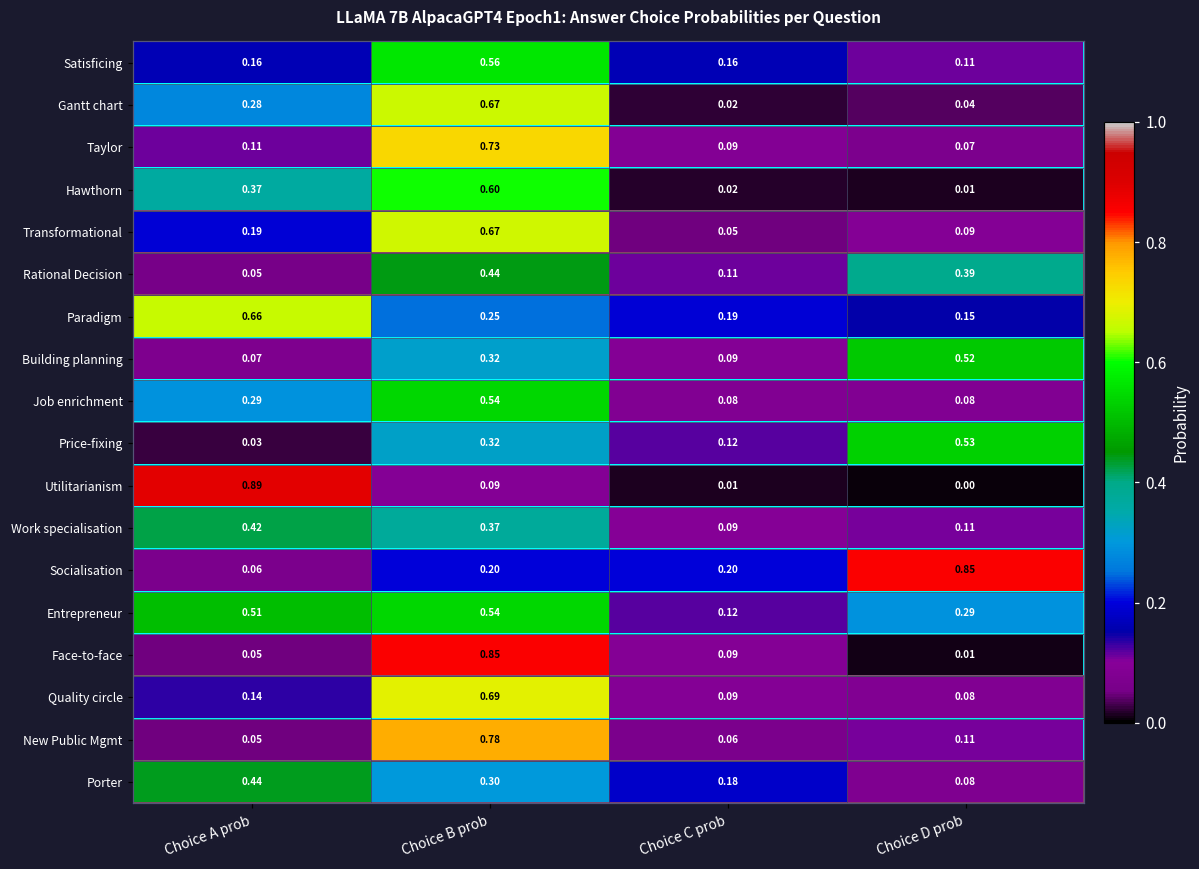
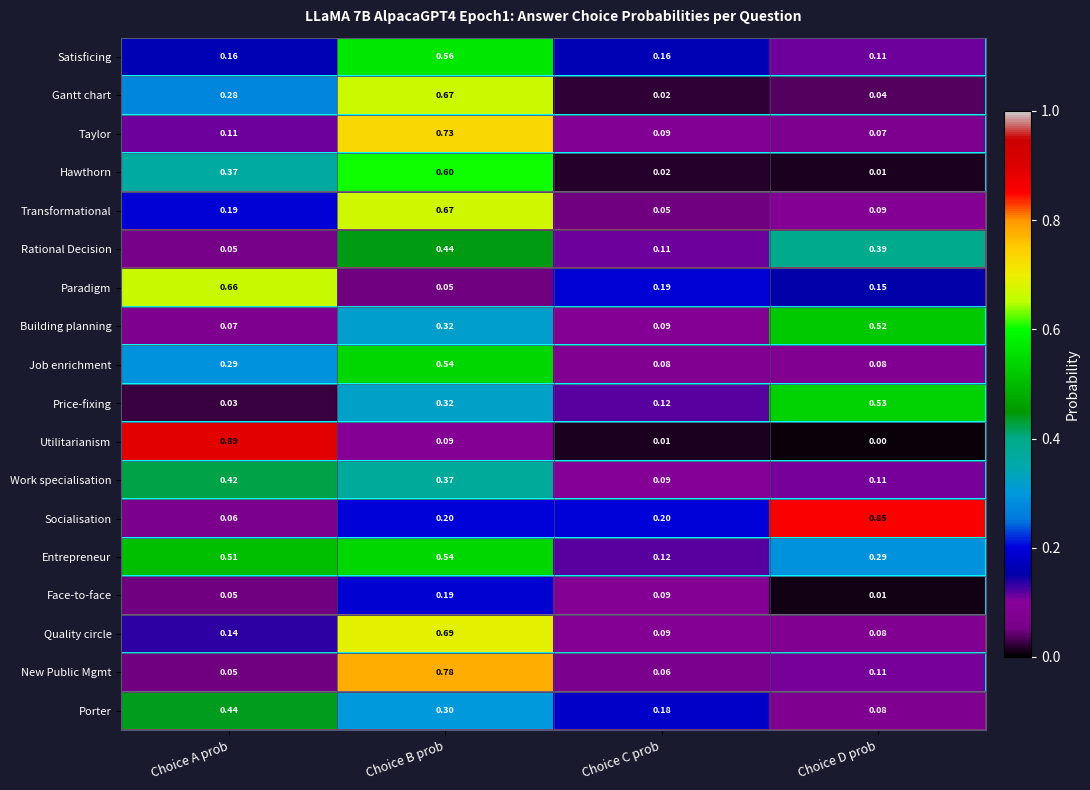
  {
    "Satisficing": {
      "Choice A prob": 0.16,
      "Choice B prob": 0.56,
      "Choice C prob": 0.16,
      "Choice D prob": 0.11
    },
    "Gantt chart": {
      "Choice A prob": 0.28,
      "Choice B prob": 0.67,
      "Choice C prob": 0.02,
      "Choice D prob": 0.04
    },
    "Taylor": {
      "Choice A prob": 0.11,
      "Choice B prob": 0.73,
      "Choice C prob": 0.09,
      "Choice D prob": 0.07
    },
    "Hawthorn": {
      "Choice A prob": 0.37,
      "Choice B prob": 0.60,
      "Choice C prob": 0.02,
      "Choice D prob": 0.01
    },
    "Transformational": {
      "Choice A prob": 0.19,
      "Choice B prob": 0.67,
      "Choice C prob": 0.05,
      "Choice D prob": 0.09
    },
    "Rational Decision": {
      "Choice A prob": 0.05,
      "Choice B prob": 0.44,
      "Choice C prob": 0.11,
      "Choice D prob": 0.39
    },
    "Paradigm": {
      "Choice A prob": 0.66,
-     "Choice B prob": 0.25,
+     "Choice B prob": 0.05,
      "Choice C prob": 0.19,
      "Choice D prob": 0.15
    },
    "Building planning": {
      "Choice A prob": 0.07,
      "Choice B prob": 0.32,
      "Choice C prob": 0.09,
      "Choice D prob": 0.52
    },
    "Job enrichment": {
      "Choice A prob": 0.29,
      "Choice B prob": 0.54,
      "Choice C prob": 0.08,
      "Choice D prob": 0.08
    },
    "Price-fixing": {
      "Choice A prob": 0.03,
      "Choice B prob": 0.32,
      "Choice C prob": 0.12,
      "Choice D prob": 0.53
    },
    "Utilitarianism": {
      "Choice A prob": 0.89,
      "Choice B prob": 0.09,
      "Choice C prob": 0.01,
      "Choice D prob": 0.00
    },
    "Work specialisation": {
      "Choice A prob": 0.42,
      "Choice B prob": 0.37,
      "Choice C prob": 0.09,
      "Choice D prob": 0.11
    },
    "Socialisation": {
      "Choice A prob": 0.06,
      "Choice B prob": 0.20,
      "Choice C prob": 0.20,
      "Choice D prob": 0.85
    },
    "Entrepreneur": {
      "Choice A prob": 0.51,
      "Choice B prob": 0.54,
      "Choice C prob": 0.12,
      "Choice D prob": 0.29
    },
    "Face-to-face": {
      "Choice A prob": 0.05,
-     "Choice B prob": 0.85,
+     "Choice B prob": 0.19,
      "Choice C prob": 0.09,
      "Choice D prob": 0.01
    },
    "Quality circle": {
      "Choice A prob": 0.14,
      "Choice B prob": 0.69,
      "Choice C prob": 0.09,
      "Choice D prob": 0.08
    },
    "New Public Mgmt": {
      "Choice A prob": 0.05,
      "Choice B prob": 0.78,
      "Choice C prob": 0.06,
      "Choice D prob": 0.11
    },
    "Porter": {
      "Choice A prob": 0.44,
      "Choice B prob": 0.30,
      "Choice C prob": 0.18,
      "Choice D prob": 0.08
    }
  }
